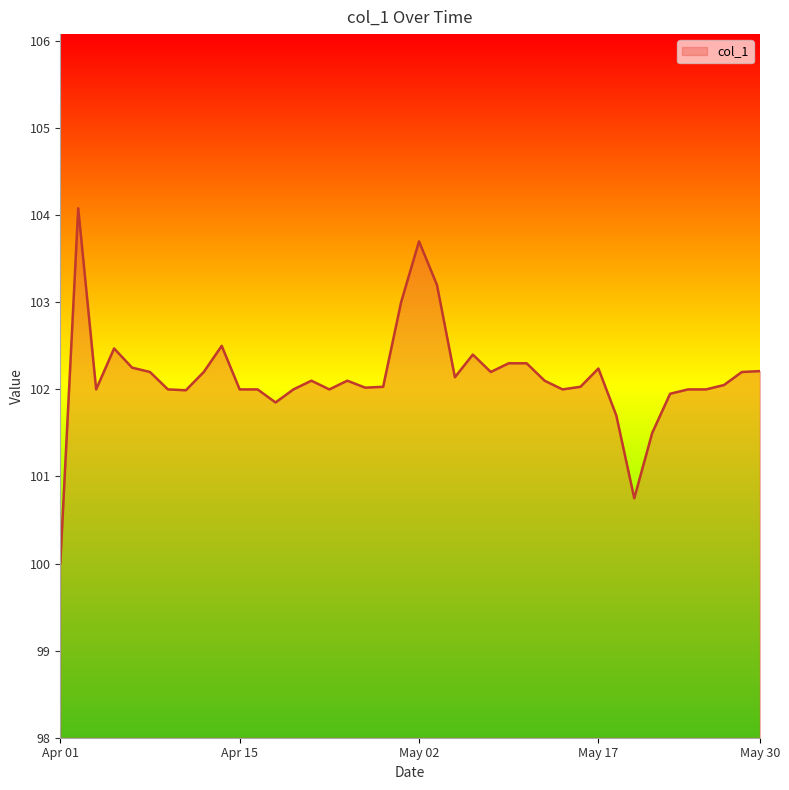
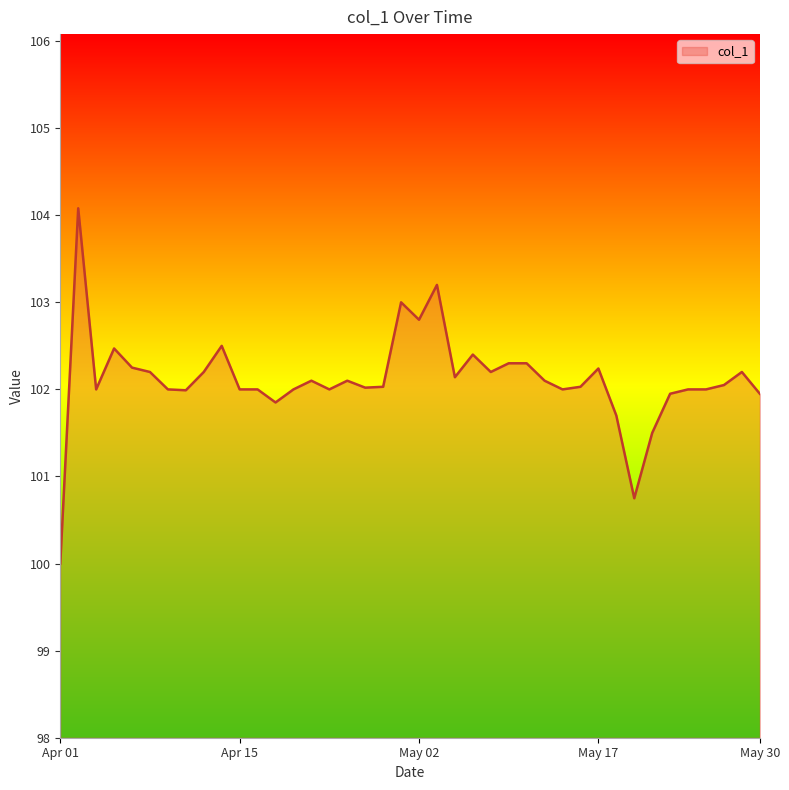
  {
    "Apr 01": 100.0,
    "Apr 15": 102.0,
-   "May 02": 103.7,
+   "May 02": 102.8,
    "May 17": 102.2,
-   "May 30": 102.2
+   "May 30": 102.0
  }
